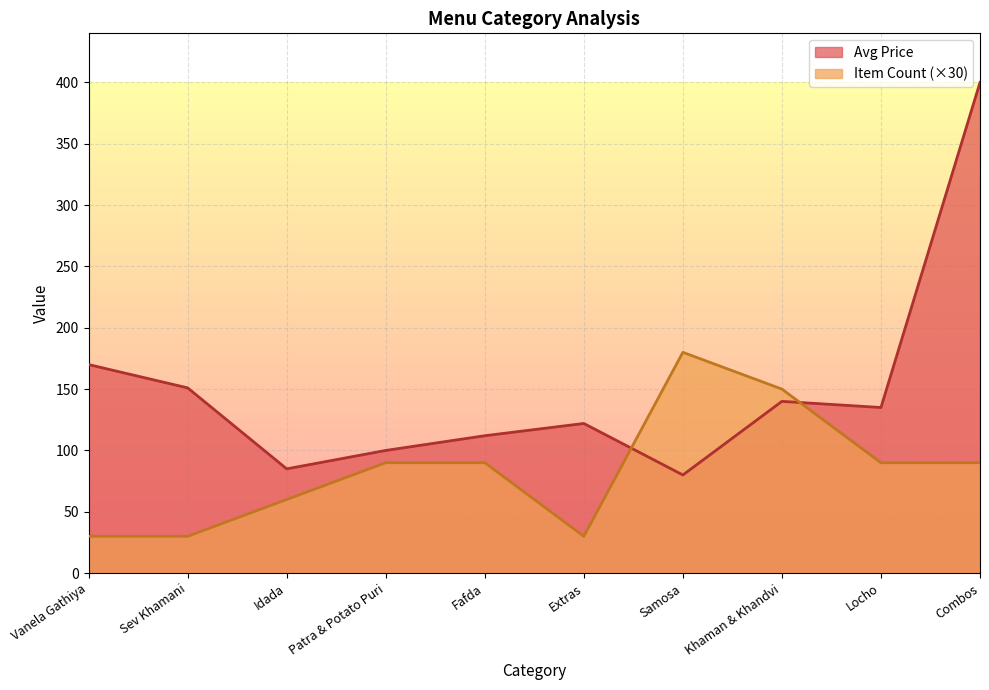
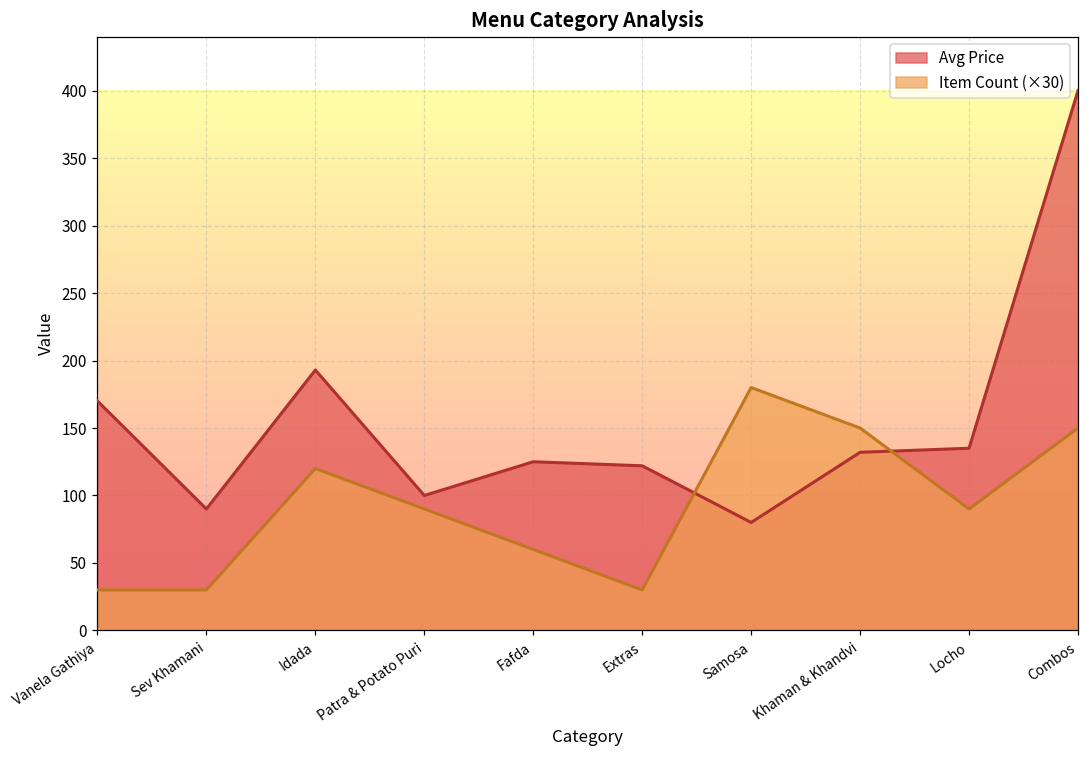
  {
    "Avg Price": {
      "Vanela Gathiya": 170,
-     "Sev Khamani": 151,
-     "Idada": 85,
+     "Sev Khamani": 90,
+     "Idada": 193,
      "Patra & Potato Puri": 100,
-     "Fafda": 112,
+     "Fafda": 125,
      "Extras": 122,
      "Samosa": 80,
-     "Khaman & Khandvi": 140,
+     "Khaman & Khandvi": 132,
      "Locho": 135,
      "Combos": 400
    },
    "Item Count (×30)": {
      "Vanela Gathiya": 30,
      "Sev Khamani": 30,
-     "Idada": 60,
+     "Idada": 120,
      "Patra & Potato Puri": 90,
-     "Fafda": 90,
+     "Fafda": 60,
      "Extras": 30,
      "Samosa": 180,
      "Khaman & Khandvi": 150,
      "Locho": 90,
-     "Combos": 90
+     "Combos": 150
    }
  }
